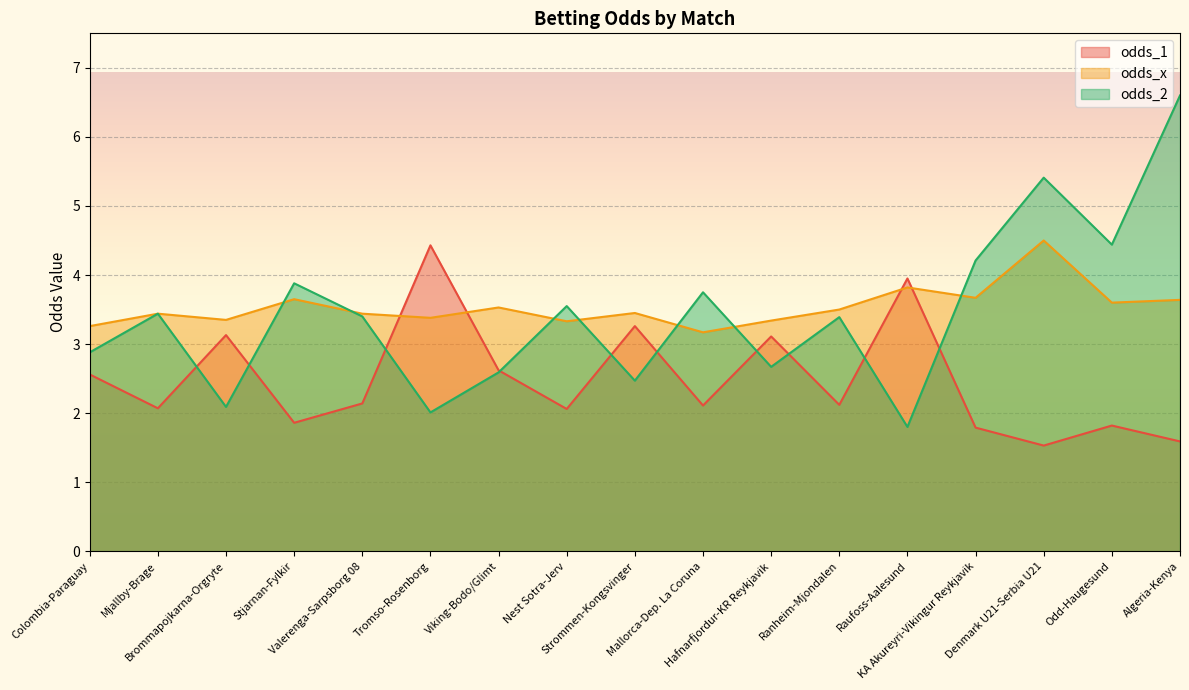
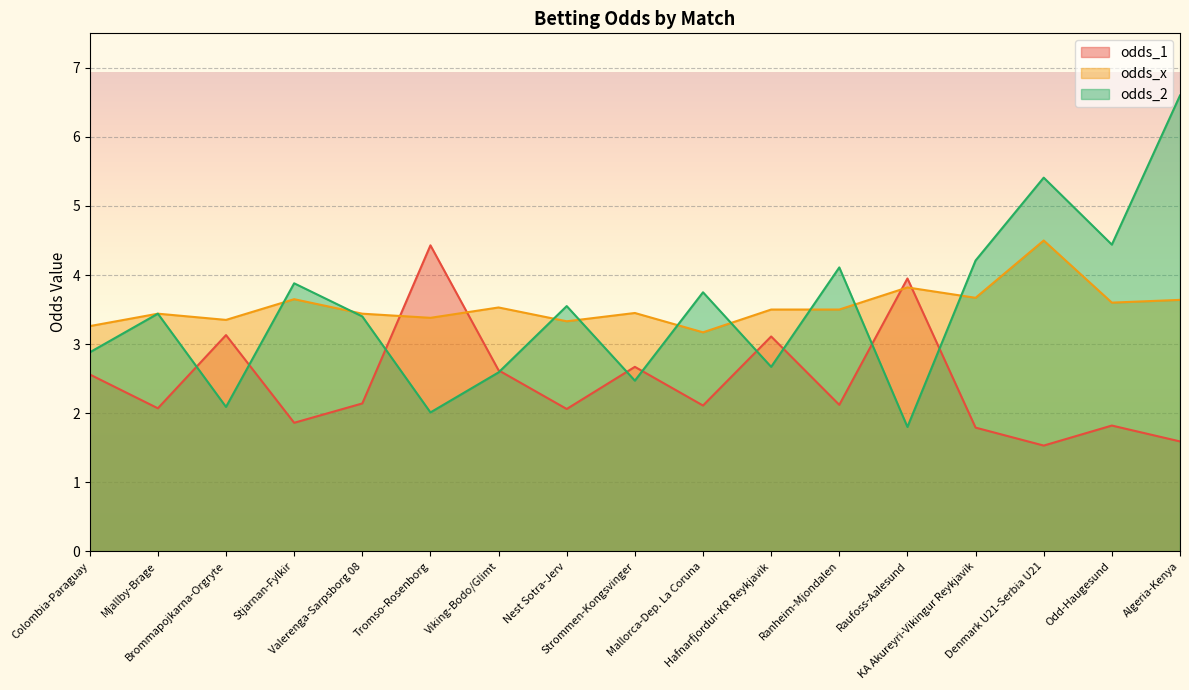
  {
    "odds_1": {
      "Colombia-Paraguay": 2.6,
      "Mjallby-Brage": 2.1,
      "Brommapojkarna-Orgryte": 3.1,
      "Stjarnan-Fylkir": 1.9,
      "Valerenga-Sarpsborg 08": 2.1,
      "Tromso-Rosenborg": 4.4,
      "Nest Sotra-Jerv": 2.1,
-     "Strommen-Kongsvinger": 3.3,
+     "Strommen-Kongsvinger": 2.7,
      "Mallorca-Dep. La Coruna": 2.1,
      "Hafnarfjordur-KR Reykjavik": 3.1,
      "Ranheim-Mjondalen": 2.1,
      "Raufoss-Aalesund": 4.0,
      "KA Akureyri-Vikingur Reykjavik": 1.8,
      "Denmark U21-Serbia U21": 1.5,
      "Odd-Haugesund": 1.8,
      "Algeria-Kenya": 1.6
    },
    "odds_x": {
      "Colombia-Paraguay": 3.3,
      "Brommapojkarna-Orgryte": 3.4,
      "Stjarnan-Fylkir": 3.7,
      "Valerenga-Sarpsborg 08": 3.4,
      "Tromso-Rosenborg": 3.4,
      "Viking-Bodo/Glimt": 3.5,
      "Nest Sotra-Jerv": 3.3,
      "Strommen-Kongsvinger": 3.5,
      "Mallorca-Dep. La Coruna": 3.2,
-     "Hafnarfjordur-KR Reykjavik": 3.3,
+     "Hafnarfjordur-KR Reykjavik": 3.5,
      "Ranheim-Mjondalen": 3.5,
      "Raufoss-Aalesund": 3.8,
      "KA Akureyri-Vikingur Reykjavik": 3.7,
      "Denmark U21-Serbia U21": 4.5,
      "Odd-Haugesund": 3.6,
      "Algeria-Kenya": 3.6
    },
    "odds_2": {
      "Colombia-Paraguay": 2.9,
      "Brommapojkarna-Orgryte": 2.1,
      "Stjarnan-Fylkir": 3.9,
      "Valerenga-Sarpsborg 08": 3.4,
      "Tromso-Rosenborg": 2.0,
      "Nest Sotra-Jerv": 3.6,
      "Strommen-Kongsvinger": 2.5,
      "Mallorca-Dep. La Coruna": 3.8,
      "Hafnarfjordur-KR Reykjavik": 2.7,
-     "Ranheim-Mjondalen": 3.4,
+     "Ranheim-Mjondalen": 4.1,
      "Raufoss-Aalesund": 1.8,
      "KA Akureyri-Vikingur Reykjavik": 4.2,
      "Denmark U21-Serbia U21": 5.4,
      "Odd-Haugesund": 4.4,
      "Algeria-Kenya": 6.6
    }
  }
